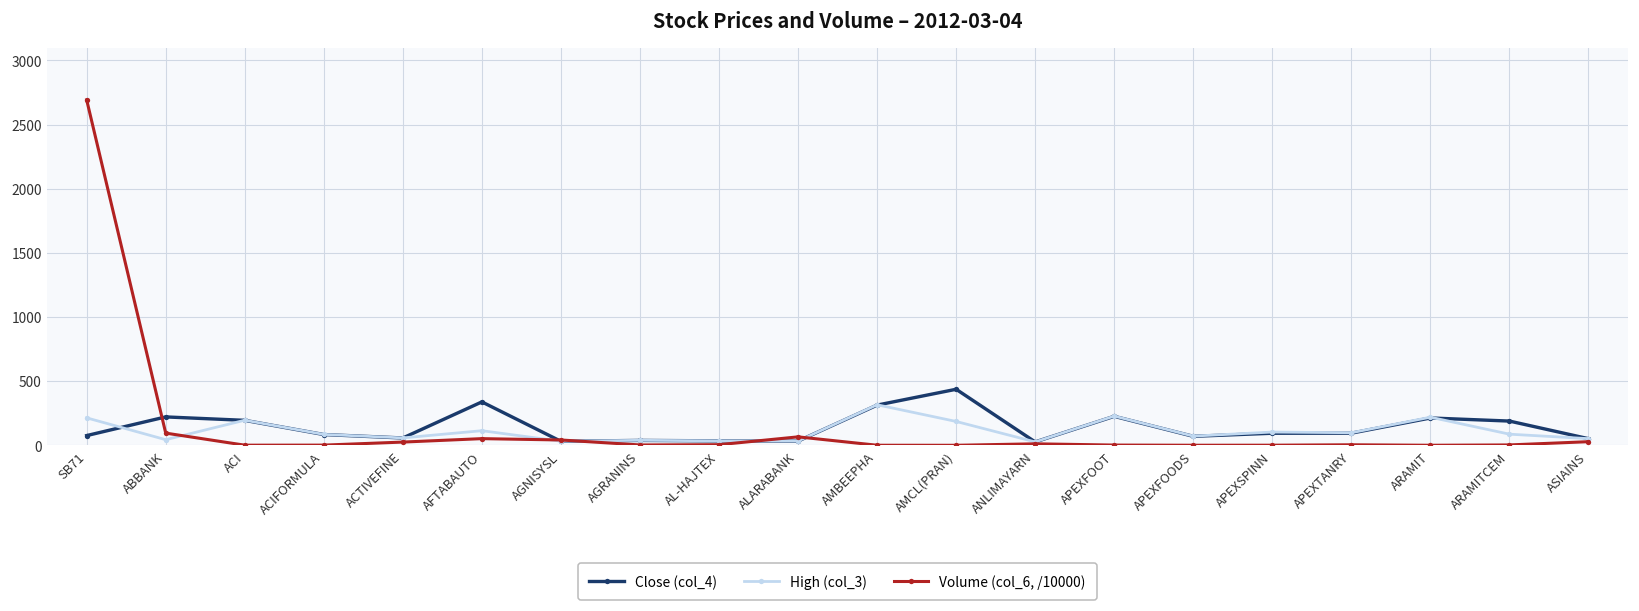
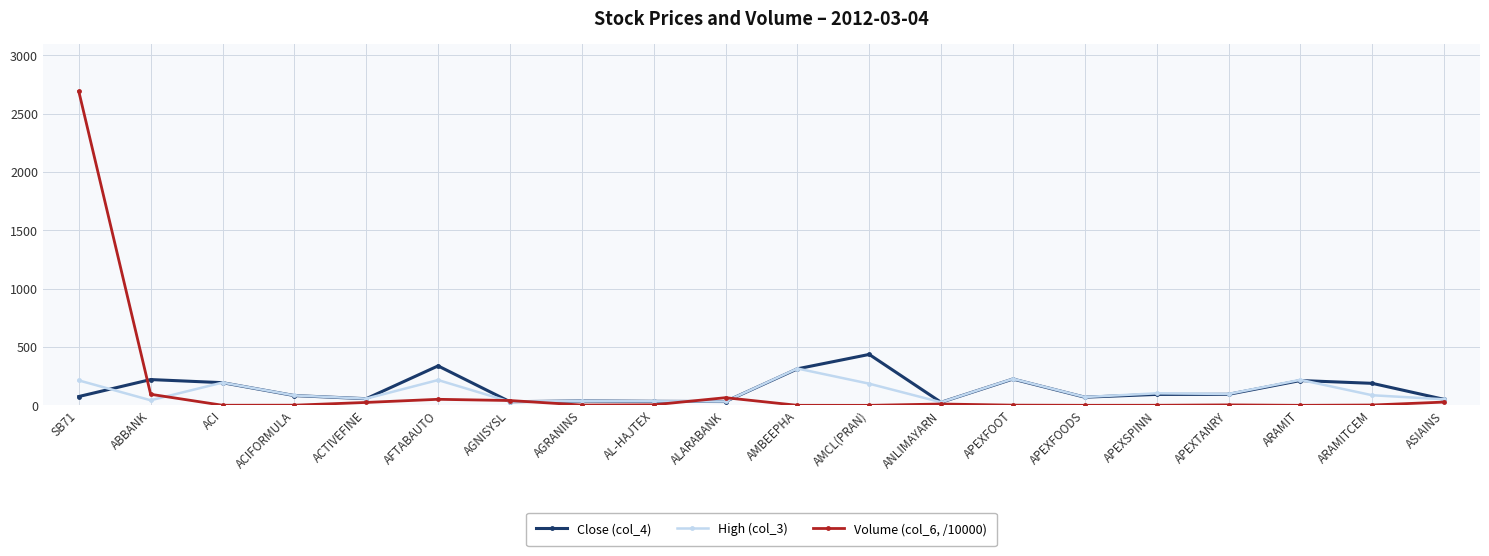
  {
    "Close (col_4)": {
      "SB71": 80,
      "ABBANK": 220,
      "AFTABAUTO": 340,
      "AMCL(PRAN)": 440,
      "ARAMITCEM": 190
    },
    "High (col_3)": {
      "SB71": 210,
      "ABBANK": 40,
-     "AFTABAUTO": 110,
+     "AFTABAUTO": 220,
      "AMCL(PRAN)": 190,
      "ARAMITCEM": 90
    },
    "Volume (col_6, /10000)": {
      "SB71": 2690,
      "ABBANK": 100,
      "ACI": 0,
      "ACIFORMULA": 0,
      "ACTIVEFINE": 30,
      "AFTABAUTO": 50,
      "AGRANINS": 0,
      "AL-HAJTEX": 0,
      "ALARABANK": 70,
      "AMBEEPHA": 0,
      "AMCL(PRAN)": 0,
      "APEXFOOT": 0,
      "APEXFOODS": 0,
      "APEXSPINN": 0,
      "APEXTANRY": 0,
      "ARAMIT": 0,
      "ARAMITCEM": 0,
      "ASIAINS": 30
    }
  }
